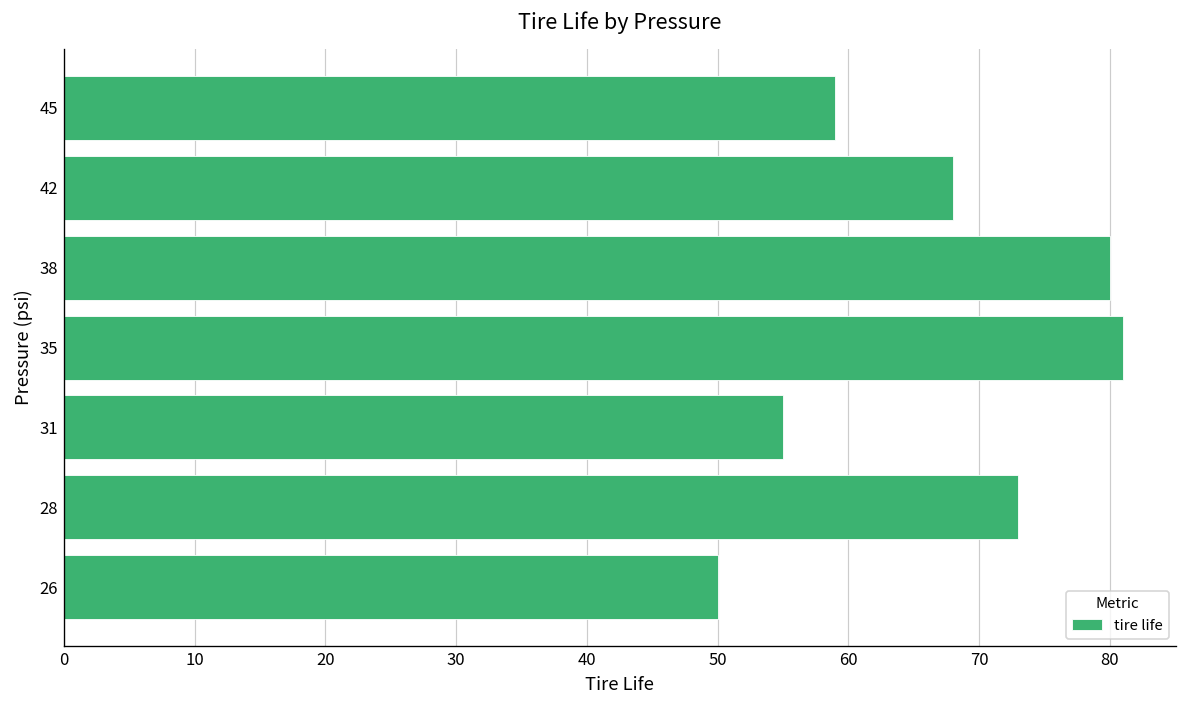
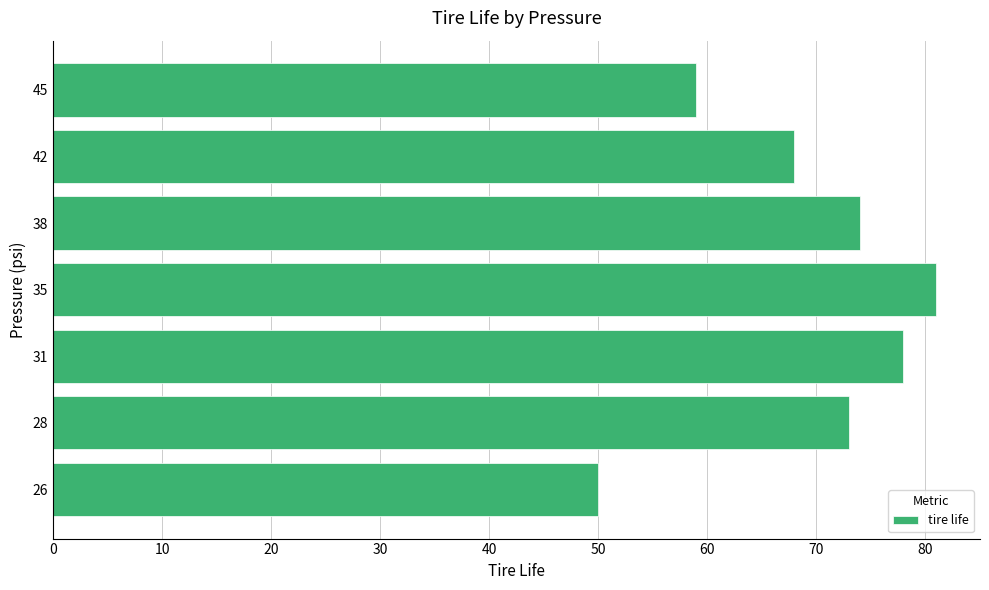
  {
    "45": 59,
    "42": 68,
-   "38": 80,
+   "38": 74,
    "35": 81,
-   "31": 55,
+   "31": 78,
    "28": 73,
    "26": 50
  }
